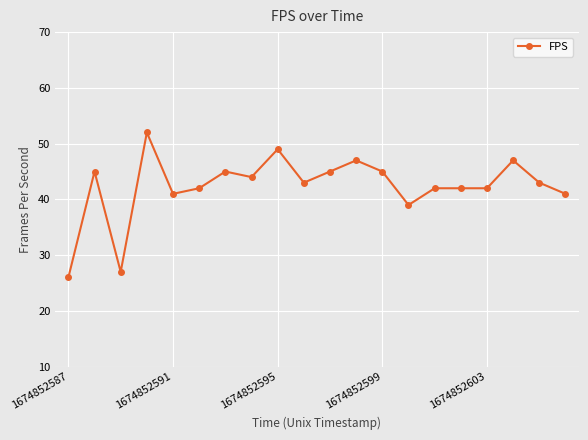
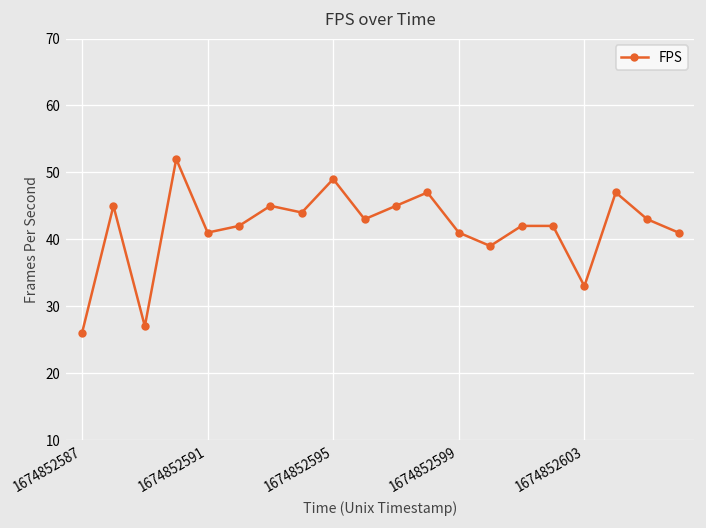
  {
    "1674852587": 26,
    "1674852591": 41,
    "1674852595": 49,
-   "1674852599": 45,
-   "1674852603": 42
+   "1674852599": 41,
+   "1674852603": 33
  }
